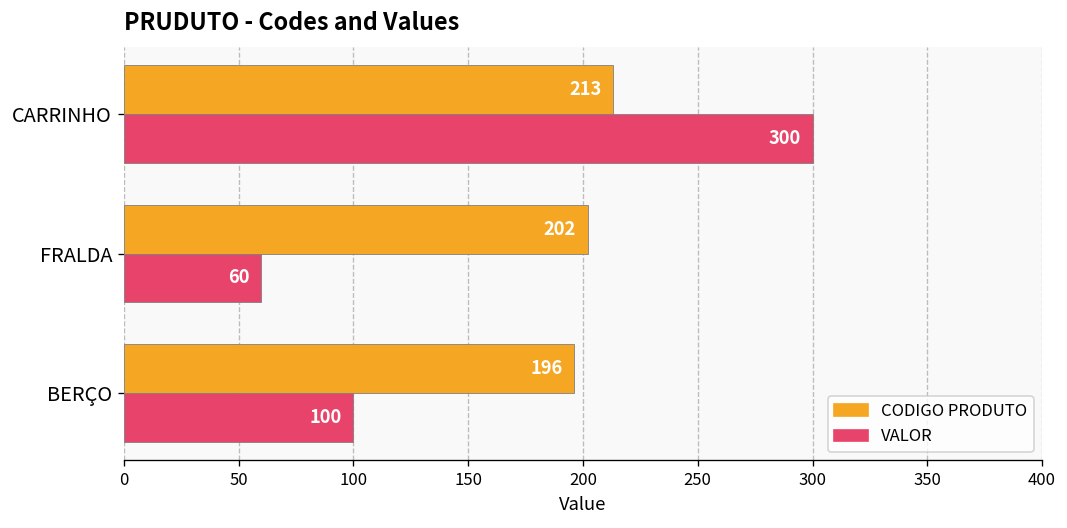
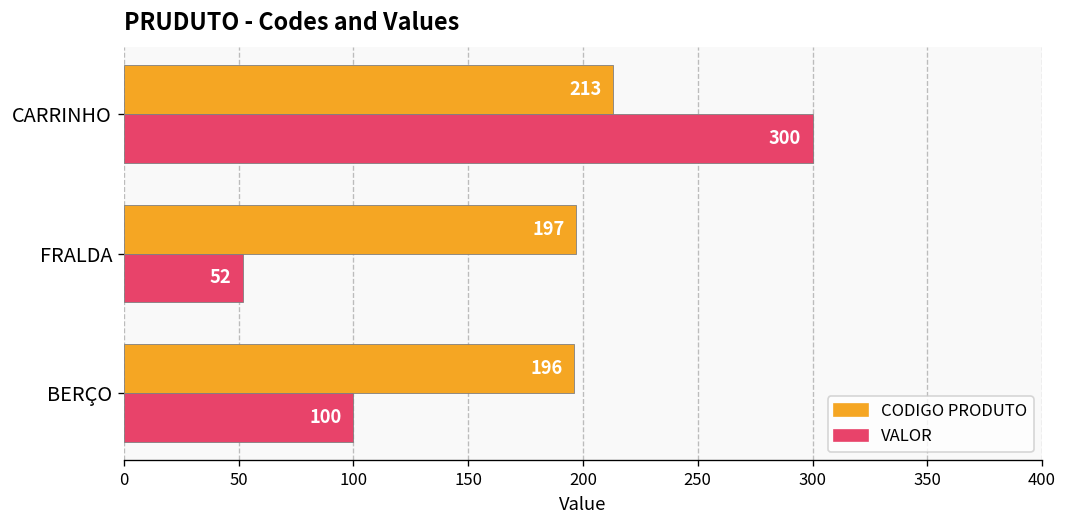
  {
    "CODIGO PRODUTO": {
      "CARRINHO": 213,
-     "FRALDA": 202,
+     "FRALDA": 197,
      "BERÇO": 196
    },
    "VALOR": {
      "CARRINHO": 300,
-     "FRALDA": 60,
+     "FRALDA": 52,
      "BERÇO": 100
    }
  }
